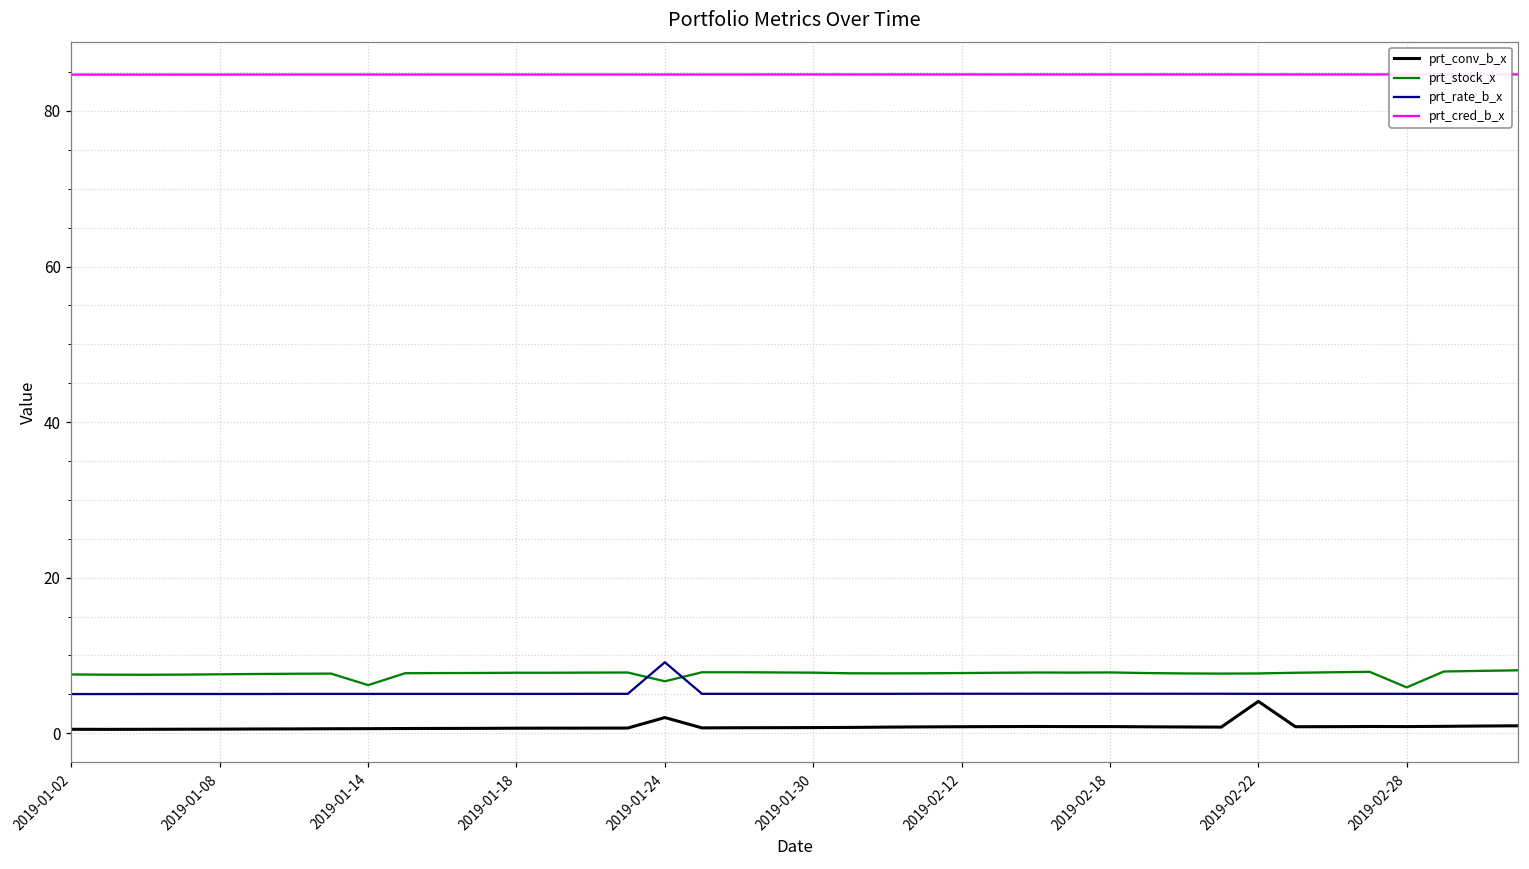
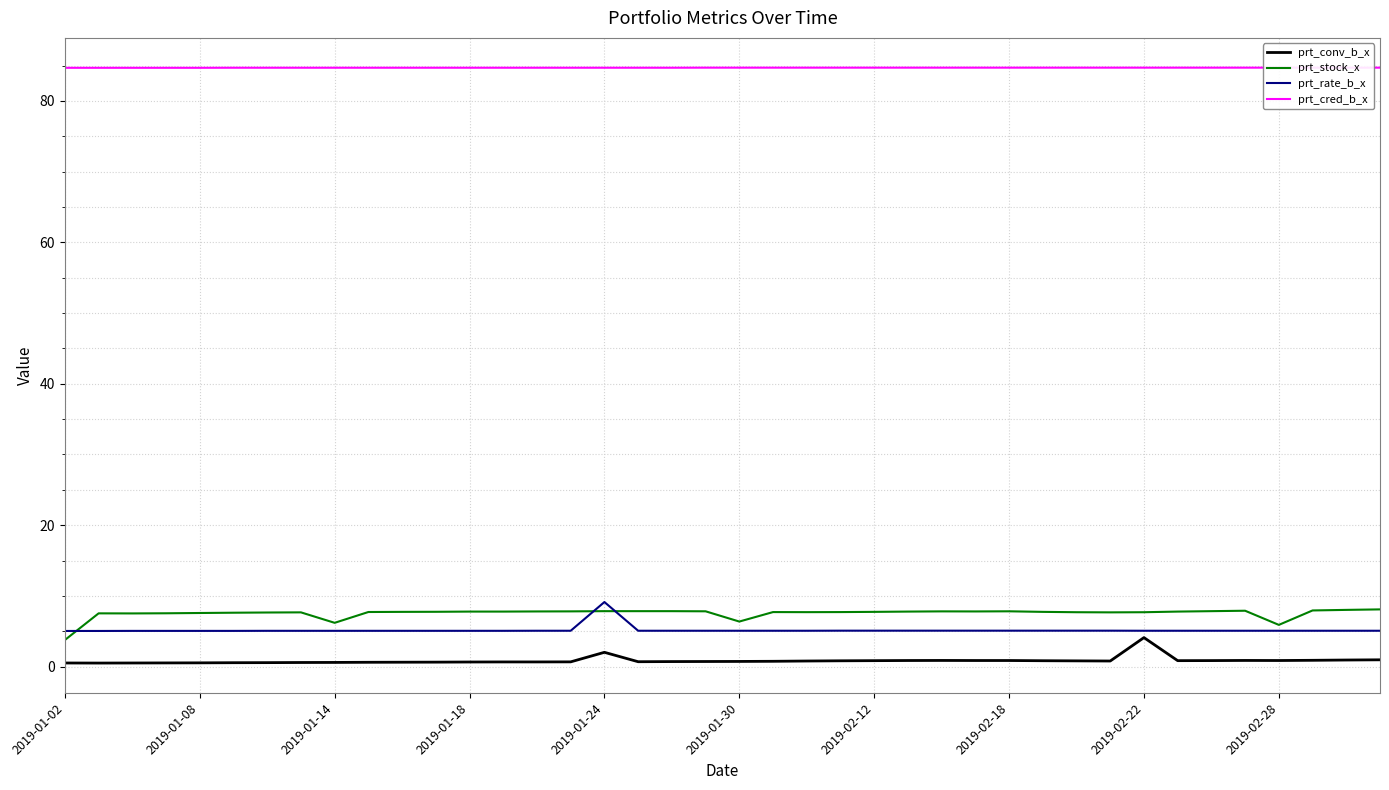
  {
    "prt_conv_b_x": {
      "2019-01-02": 1,
      "2019-01-08": 1,
      "2019-01-14": 1,
      "2019-01-18": 1,
      "2019-01-24": 2,
      "2019-01-30": 1,
      "2019-02-12": 1,
      "2019-02-18": 1,
      "2019-02-22": 4,
      "2019-02-28": 1
    },
    "prt_stock_x": {
-     "2019-01-02": 8,
+     "2019-01-02": 4,
      "2019-01-08": 8,
      "2019-01-14": 6,
      "2019-01-18": 8,
-     "2019-01-24": 7,
-     "2019-01-30": 8,
+     "2019-01-24": 8,
+     "2019-01-30": 6,
      "2019-02-12": 8,
      "2019-02-18": 8,
      "2019-02-22": 8,
      "2019-02-28": 6
    },
    "prt_rate_b_x": {
      "2019-01-02": 5,
      "2019-01-08": 5,
      "2019-01-14": 5,
      "2019-01-18": 5,
      "2019-01-24": 9,
      "2019-01-30": 5,
      "2019-02-12": 5,
      "2019-02-18": 5,
      "2019-02-22": 5,
      "2019-02-28": 5
    },
    "prt_cred_b_x": {
      "2019-01-02": 85,
      "2019-01-08": 85,
      "2019-01-14": 85,
      "2019-01-18": 85,
      "2019-01-24": 85,
      "2019-01-30": 85,
      "2019-02-12": 85,
      "2019-02-18": 85,
      "2019-02-22": 85
    }
  }
